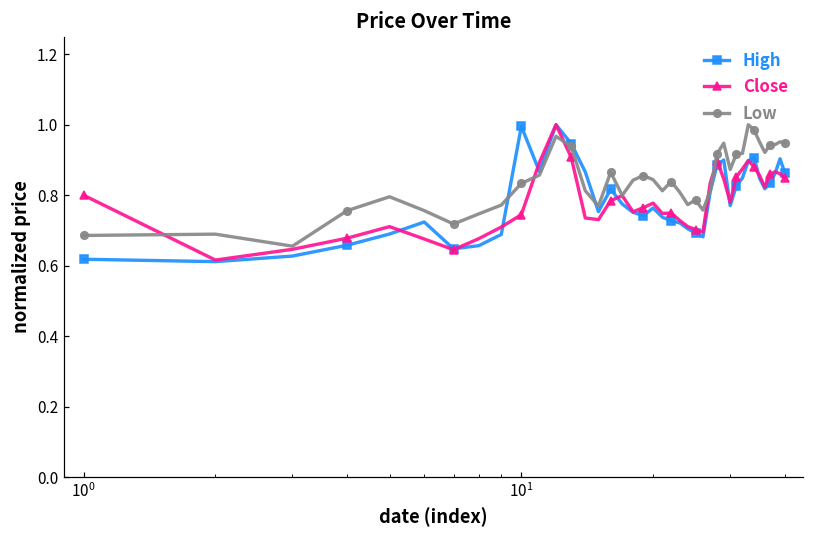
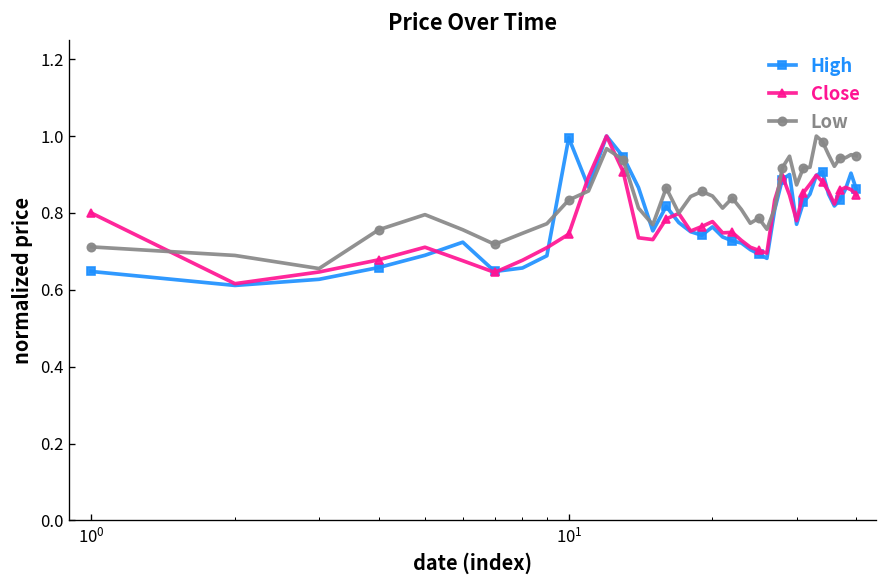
  {
    "High": {
-     "10^0": 0.62,
+     "10^0": 0.65,
      "10^1": 1.00
    },
    "Close": {
      "10^0": 0.80,
      "10^1": 0.74
    },
    "Low": {
-     "10^0": 0.69,
+     "10^0": 0.71,
      "10^1": 0.83
    }
  }
